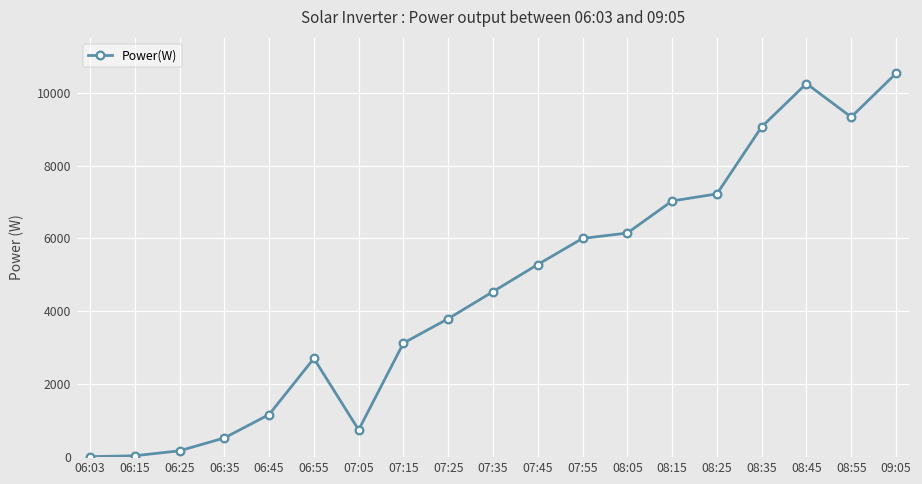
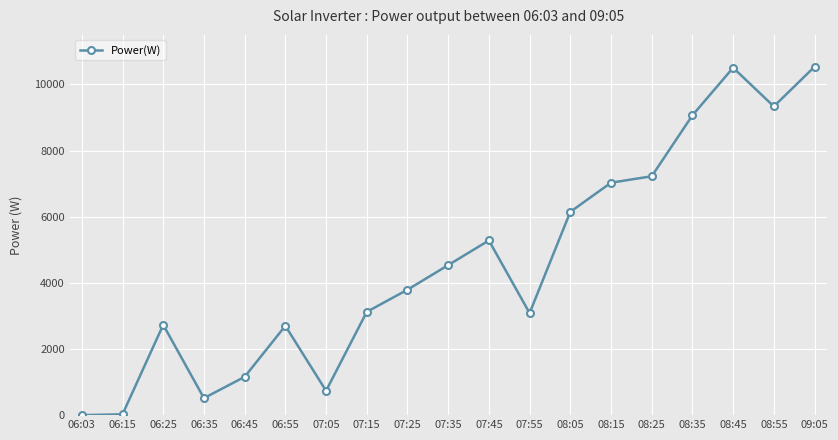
  {
    "06:03": 0,
    "06:15": 0,
-   "06:25": 200,
+   "06:25": 2700,
    "06:35": 500,
    "06:45": 1200,
    "06:55": 2700,
    "07:05": 700,
    "07:15": 3100,
    "07:25": 3800,
    "07:35": 4500,
    "07:45": 5300,
-   "07:55": 6000,
+   "07:55": 3100,
    "08:05": 6100,
    "08:15": 7000,
    "08:25": 7200,
    "08:35": 9100,
-   "08:45": 10300,
+   "08:45": 10500,
    "08:55": 9300,
    "09:05": 10500
  }
